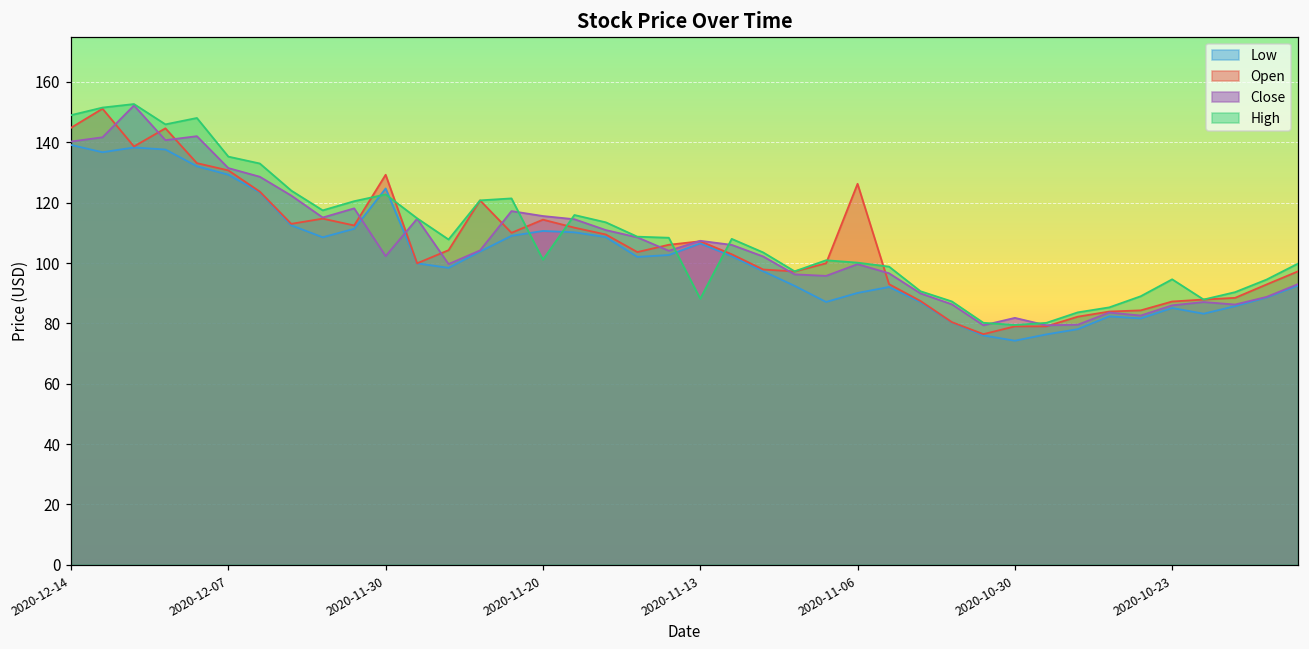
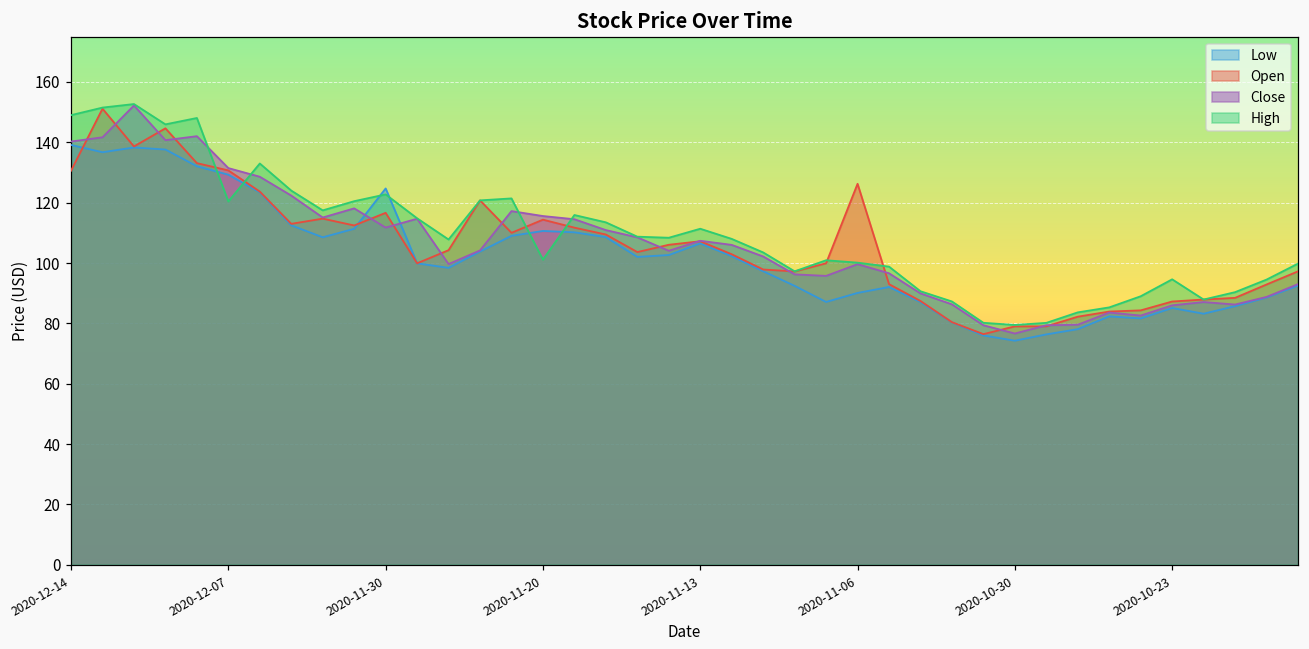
  {
    "Low": {
      "2020-12-14": 139,
      "2020-12-07": 129,
      "2020-11-30": 125,
      "2020-11-20": 111,
      "2020-11-06": 90,
      "2020-10-30": 74
    },
    "Open": {
-     "2020-12-14": 145,
-     "2020-11-30": 129,
+     "2020-12-14": 131,
+     "2020-11-30": 117,
      "2020-11-20": 114,
      "2020-11-06": 126,
      "2020-10-23": 87
    },
    "Close": {
      "2020-12-14": 140,
-     "2020-11-30": 102,
+     "2020-11-30": 112,
      "2020-11-20": 116,
-     "2020-10-30": 82
+     "2020-10-30": 77
    },
    "High": {
      "2020-12-14": 149,
-     "2020-12-07": 135,
+     "2020-12-07": 120,
      "2020-11-30": 123,
      "2020-11-20": 101,
-     "2020-11-13": 88,
+     "2020-11-13": 111,
      "2020-10-23": 95
    }
  }
